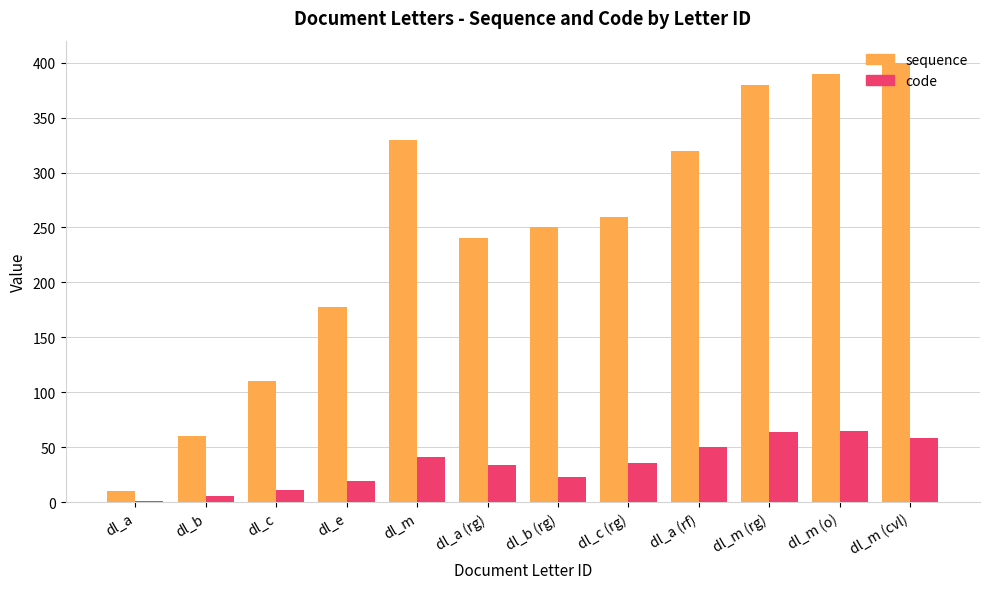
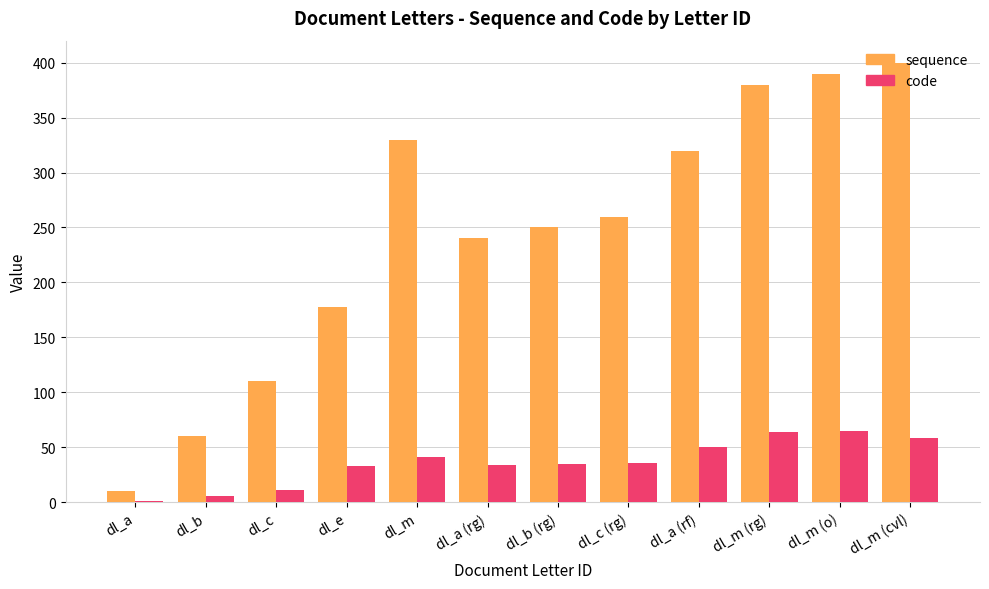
  {
    "sequence": {
      "dl_a": 10,
      "dl_b": 60,
      "dl_c": 110,
      "dl_e": 178,
      "dl_m": 330,
      "dl_a (rg)": 240,
      "dl_b (rg)": 250,
      "dl_c (rg)": 260,
      "dl_a (rf)": 320,
      "dl_m (rg)": 380,
      "dl_m (o)": 390,
      "dl_m (cvl)": 400
    },
    "code": {
      "dl_b": 6,
      "dl_c": 11,
-     "dl_e": 19,
+     "dl_e": 33,
      "dl_m": 41,
      "dl_a (rg)": 34,
-     "dl_b (rg)": 23,
+     "dl_b (rg)": 35,
      "dl_c (rg)": 36,
      "dl_a (rf)": 50,
      "dl_m (rg)": 64,
      "dl_m (o)": 65,
      "dl_m (cvl)": 58
    }
  }
